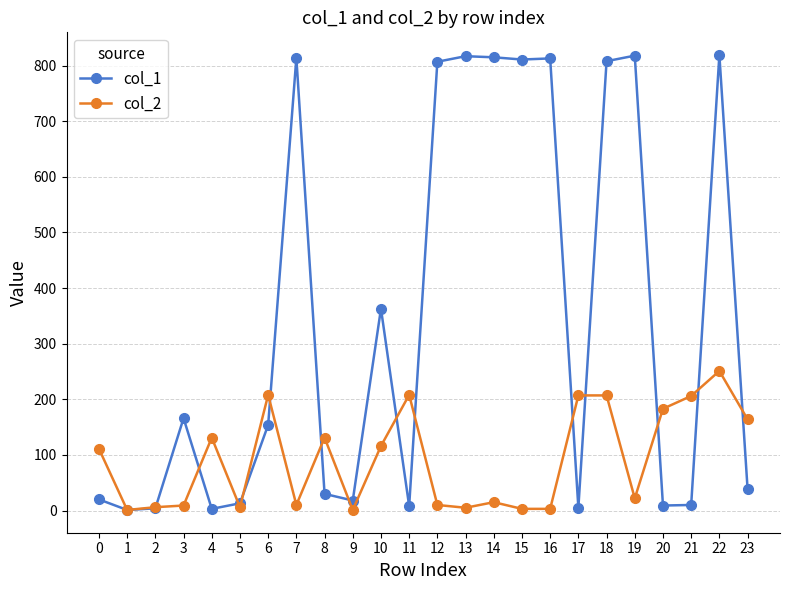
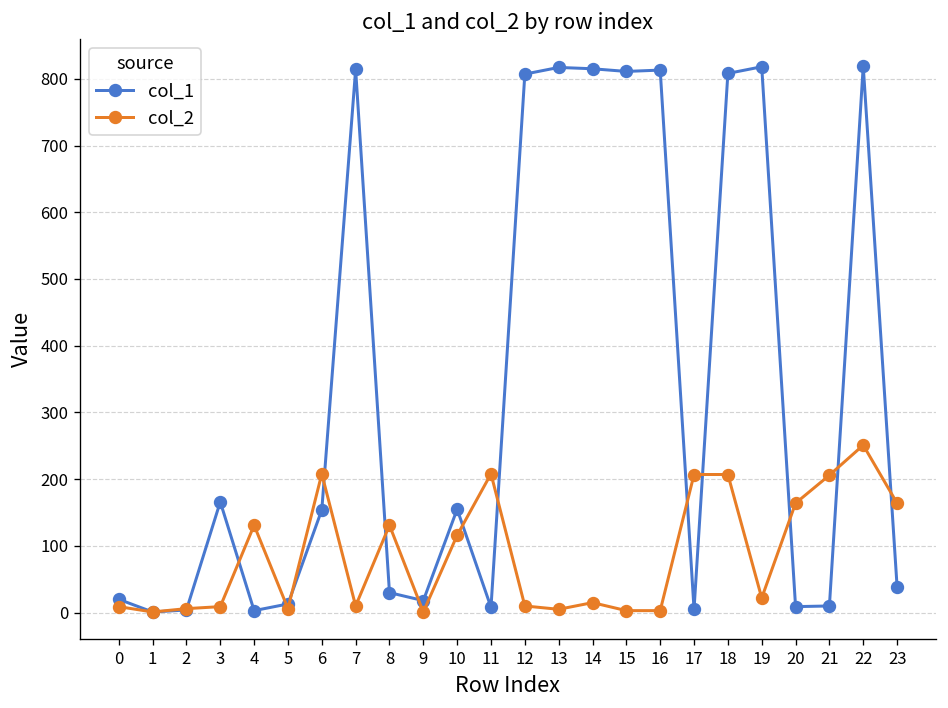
  {
    "col_1": {
      "0": 20,
      "3": 170,
      "4": 0,
      "5": 10,
      "6": 150,
      "7": 810,
      "8": 30,
      "9": 20,
-     "10": 360,
+     "10": 160,
      "11": 10,
      "12": 810,
      "13": 820,
      "14": 820,
      "15": 810,
      "16": 810,
      "17": 10,
      "18": 810,
      "19": 820,
      "20": 10,
      "21": 10,
      "22": 820,
      "23": 40
    },
    "col_2": {
-     "0": 110,
+     "0": 10,
      "3": 10,
      "4": 130,
      "5": 10,
      "6": 210,
      "7": 10,
      "8": 130,
      "9": 0,
      "10": 120,
      "11": 210,
      "12": 10,
      "13": 10,
      "14": 20,
      "15": 0,
      "16": 0,
      "17": 210,
      "18": 210,
      "19": 20,
-     "20": 180,
+     "20": 160,
      "21": 210,
      "22": 250,
      "23": 160
    }
  }
